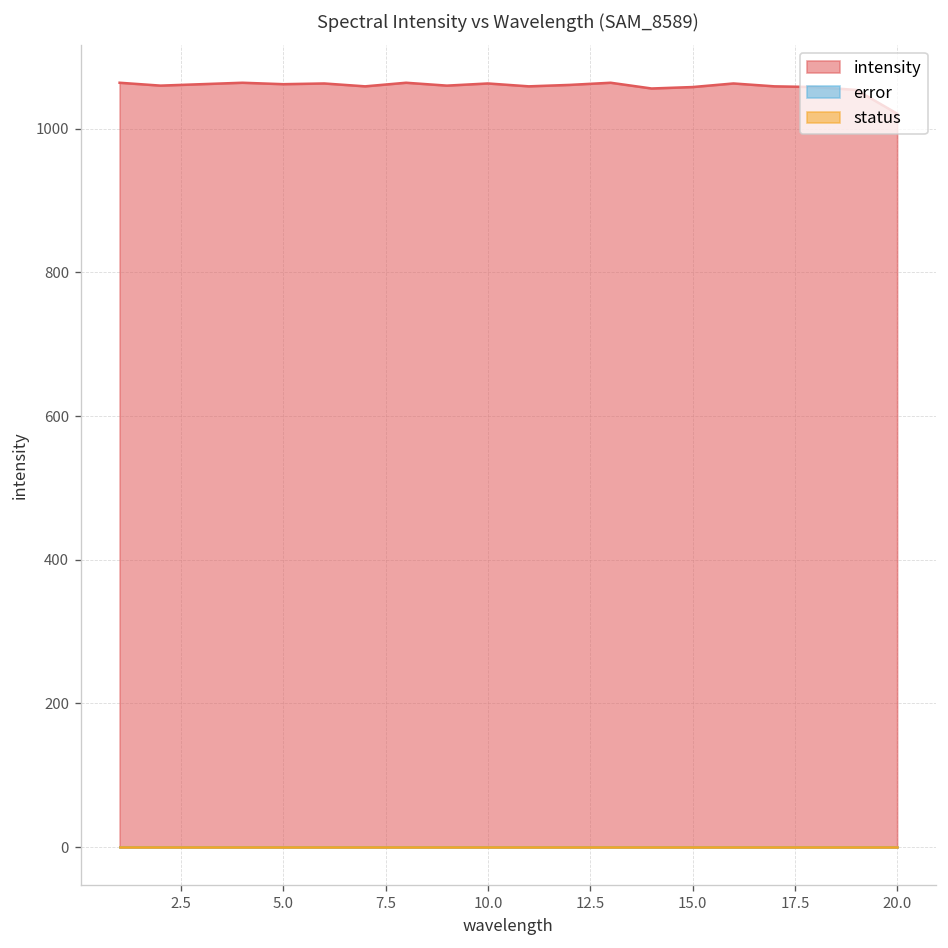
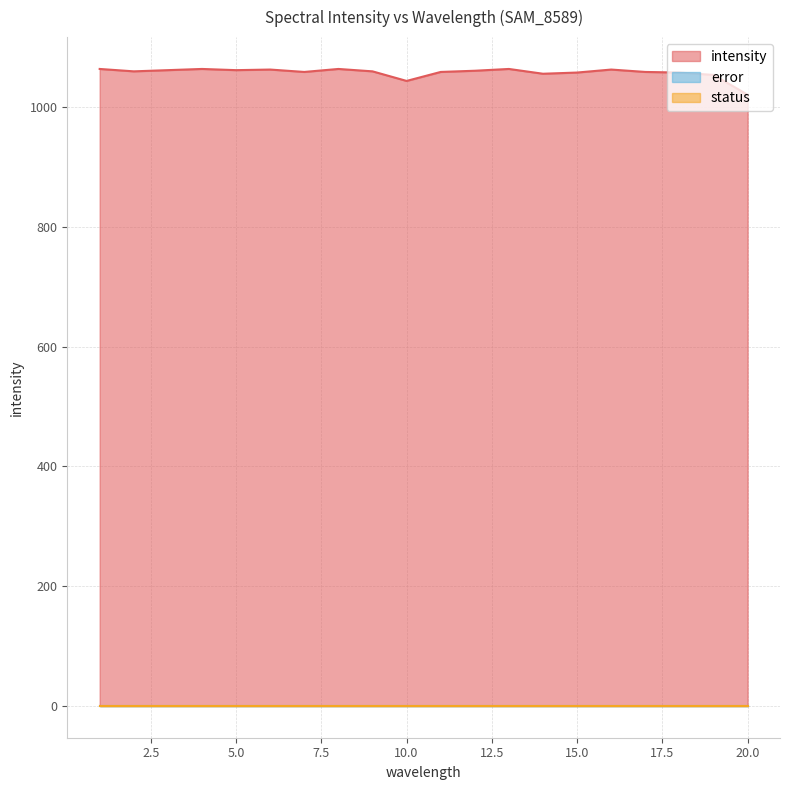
  {
    "intensity": {
      "5.0": 1060,
-     "10.0": 1060,
+     "10.0": 1040,
      "15.0": 1060
    },
    "status": {
      "5.0": 0,
      "10.0": 0,
      "15.0": 0,
      "20.0": 0
    }
  }
